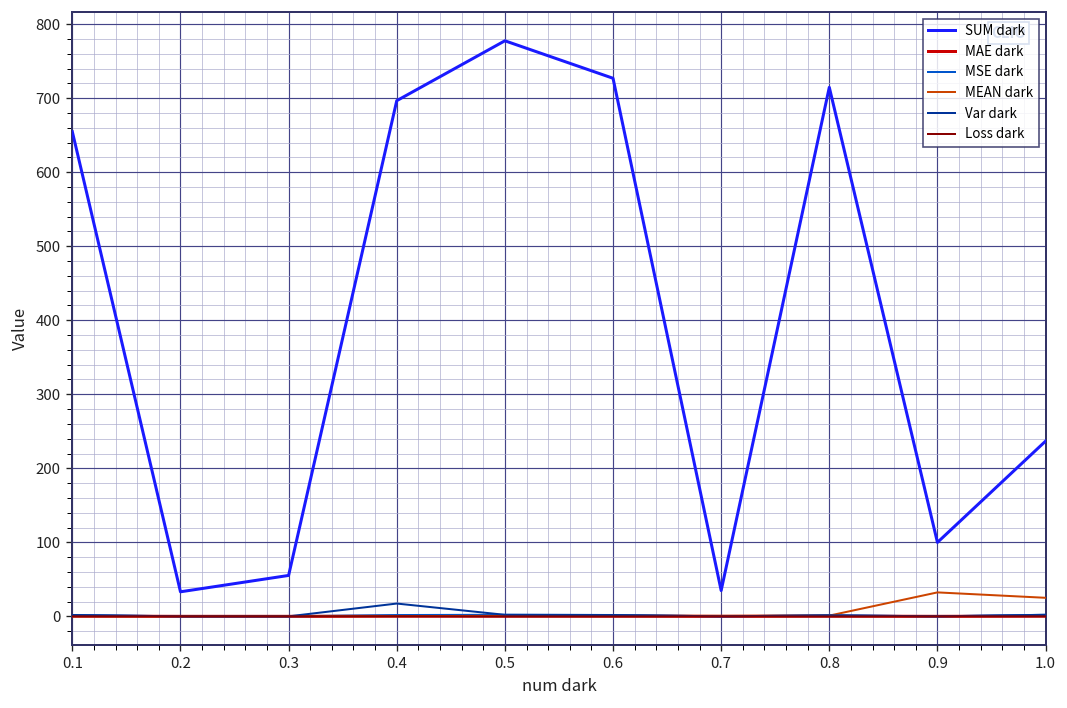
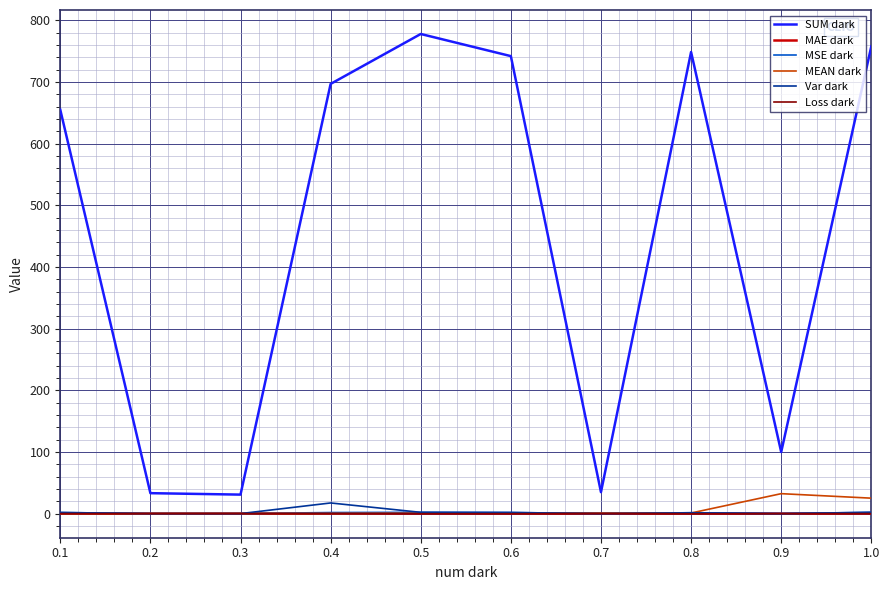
  {
    "SUM dark": {
      "0.1": 650,
      "0.2": 30,
-     "0.3": 60,
+     "0.3": 30,
      "0.4": 700,
      "0.5": 780,
-     "0.6": 730,
+     "0.6": 740,
      "0.7": 30,
-     "0.8": 710,
+     "0.8": 750,
      "0.9": 100,
-     "1.0": 240
+     "1.0": 760
    },
    "MEAN dark": {
      "0.9": 30,
      "1.0": 30
    },
    "Var dark": {
      "0.4": 20
    }
  }
